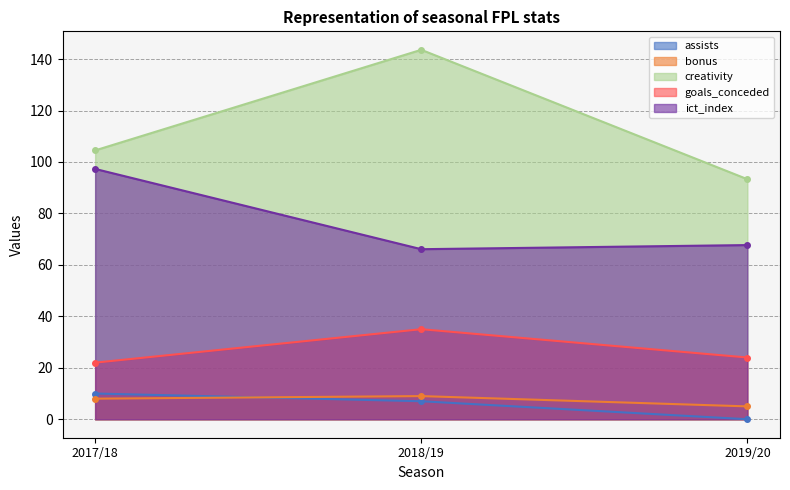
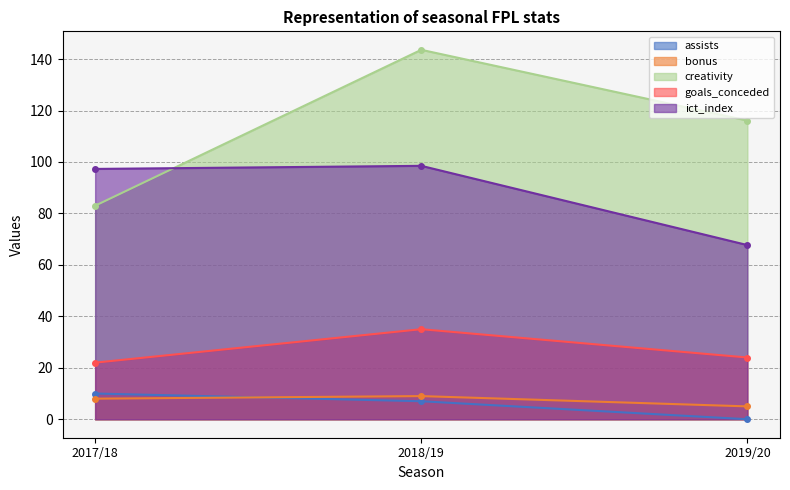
  {
    "assists": {
      "2017/18": 10,
      "2018/19": 7,
      "2019/20": 0
    },
    "creativity": {
-     "2017/18": 105,
+     "2017/18": 83,
      "2018/19": 144,
-     "2019/20": 93
+     "2019/20": 116
    },
    "ict_index": {
      "2017/18": 97,
-     "2018/19": 66,
+     "2018/19": 99,
      "2019/20": 68
    }
  }
